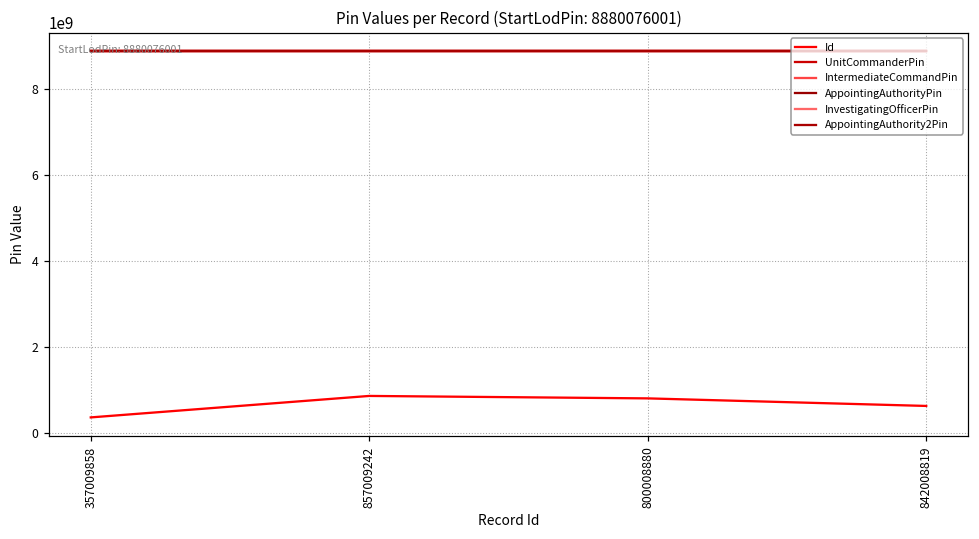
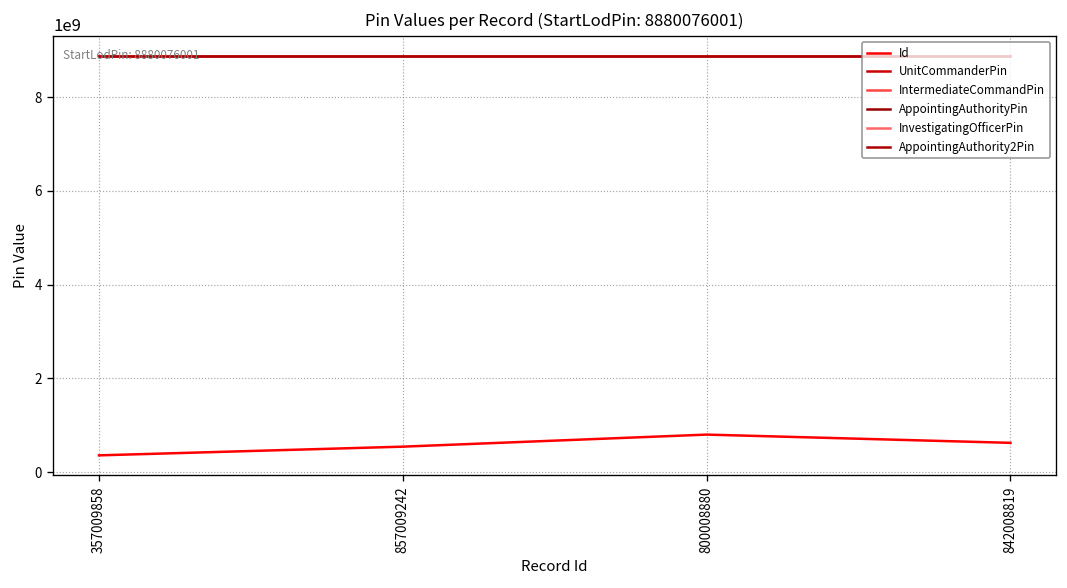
  {
    "Id": {
      "357009858": 400000000,
-     "857009242": 900000000,
+     "857009242": 500000000,
      "800008880": 800000000,
      "842008819": 600000000
    },
    "AppointingAuthority2Pin": {
      "857009242": 8900000000,
      "800008880": 8900000000
    }
  }
